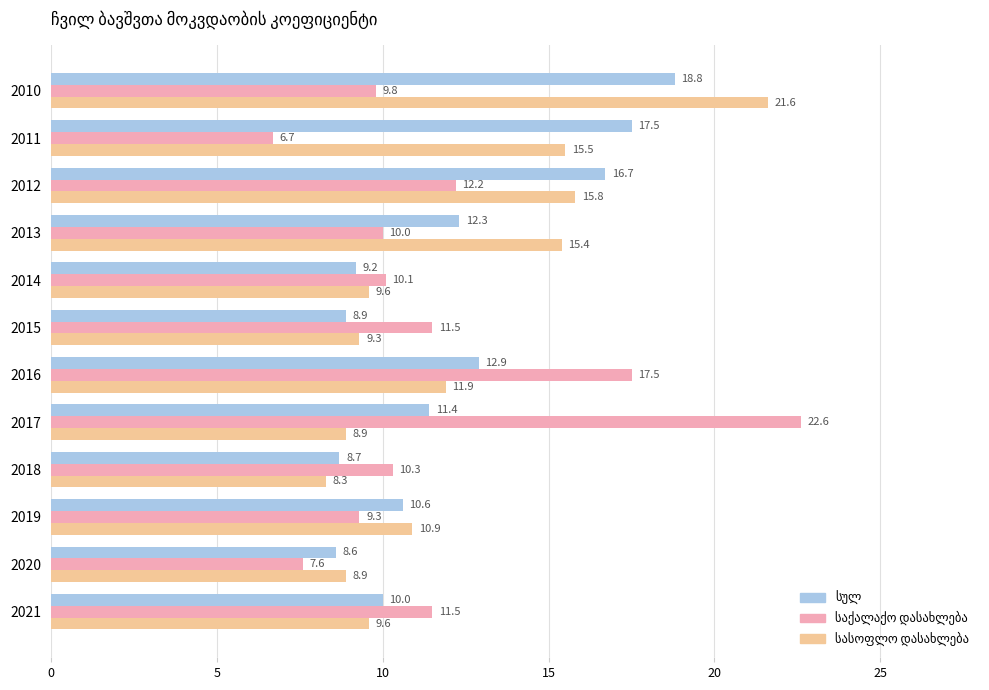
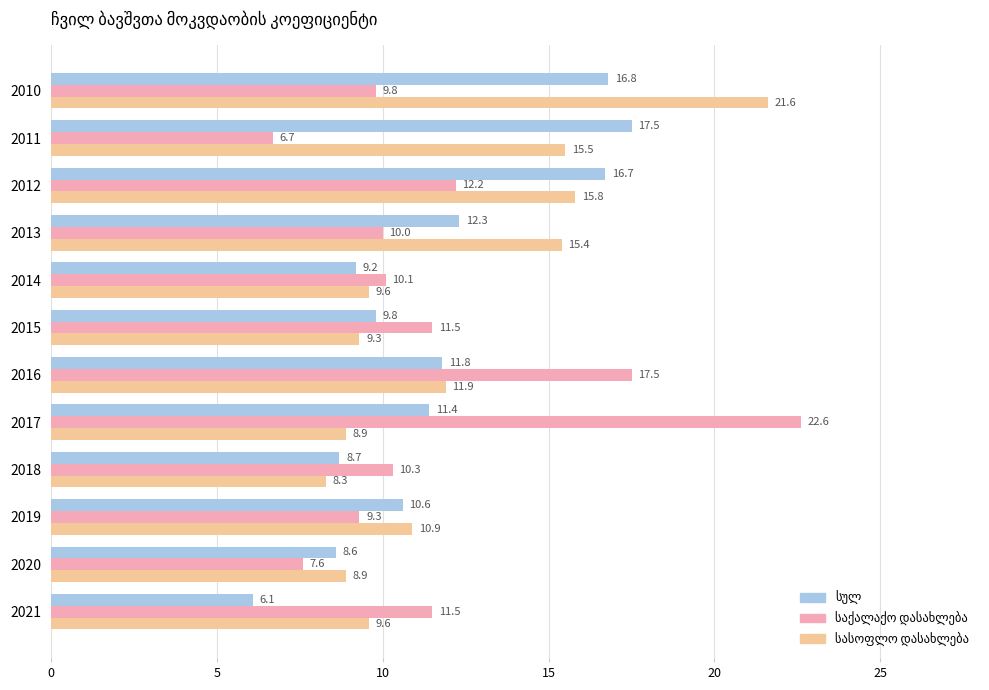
  {
    "სულ": {
-     "2010": 18.8,
+     "2010": 16.8,
      "2011": 17.5,
      "2012": 16.7,
      "2013": 12.3,
      "2014": 9.2,
-     "2015": 8.9,
-     "2016": 12.9,
+     "2015": 9.8,
+     "2016": 11.8,
      "2017": 11.4,
      "2018": 8.7,
      "2019": 10.6,
      "2020": 8.6,
-     "2021": 10.0
+     "2021": 6.1
    }
  }
